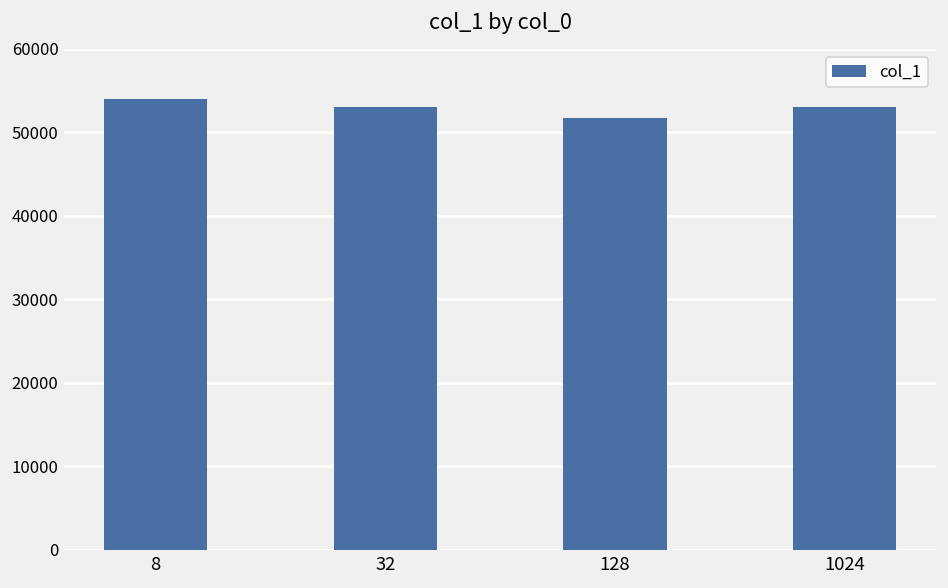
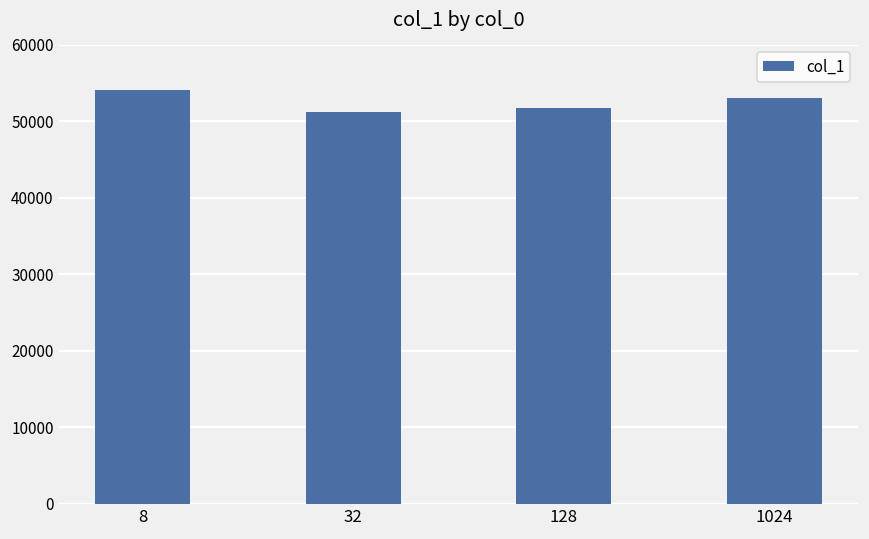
  {
    "8": 54000,
-   "32": 53000,
+   "32": 51000,
    "128": 52000,
    "1024": 53000
  }
